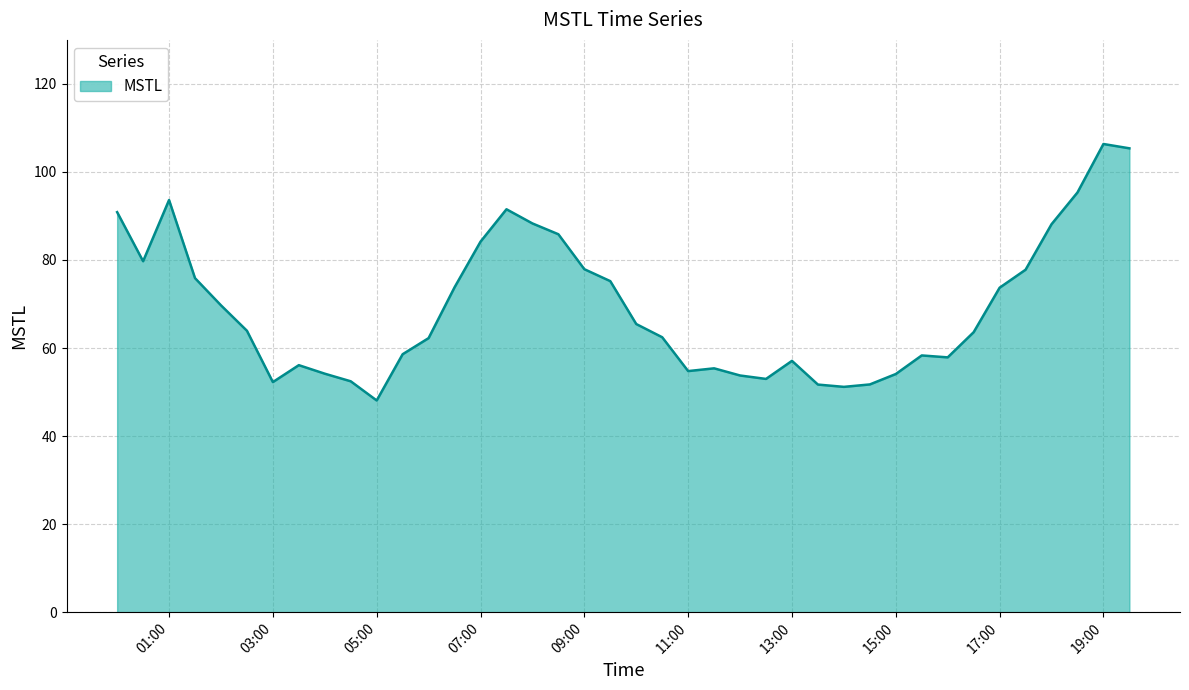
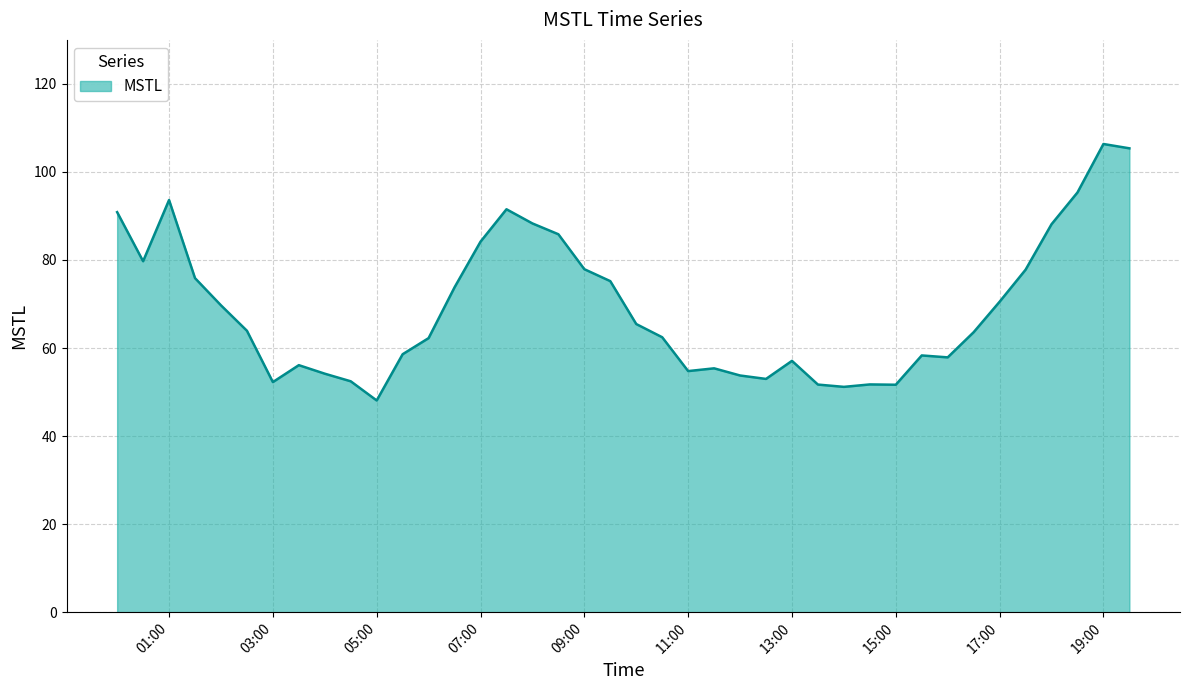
  {
    "01:00": 94,
    "03:00": 52,
    "05:00": 48,
    "07:00": 84,
    "09:00": 78,
    "11:00": 55,
    "13:00": 57,
-   "15:00": 54,
-   "17:00": 74,
+   "15:00": 52,
+   "17:00": 71,
    "19:00": 106
  }
